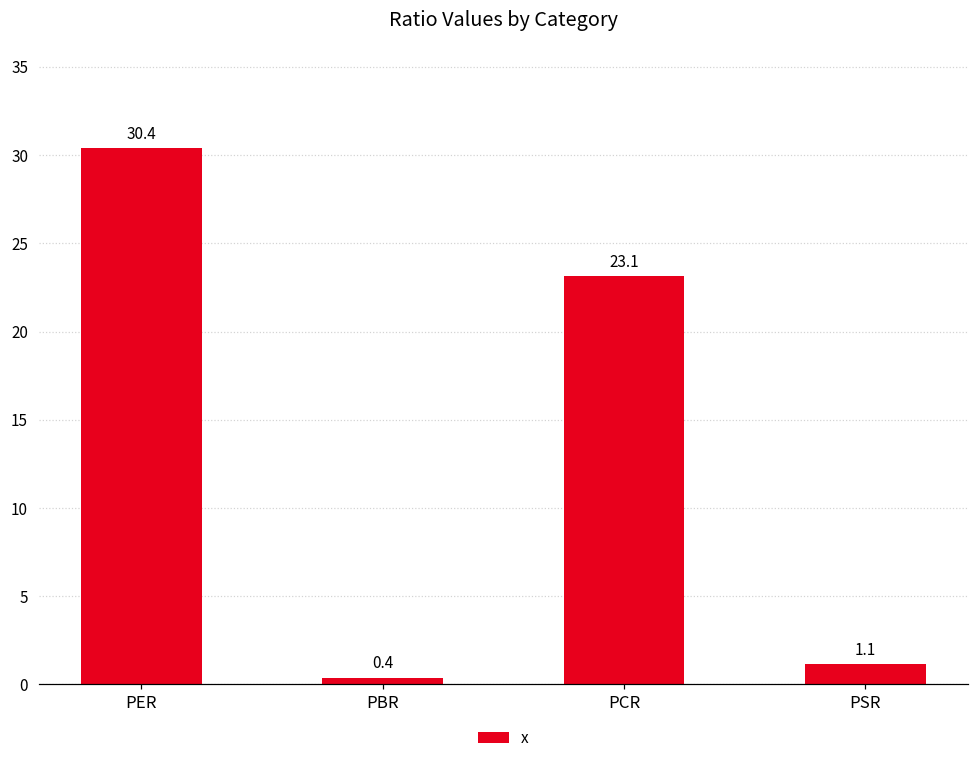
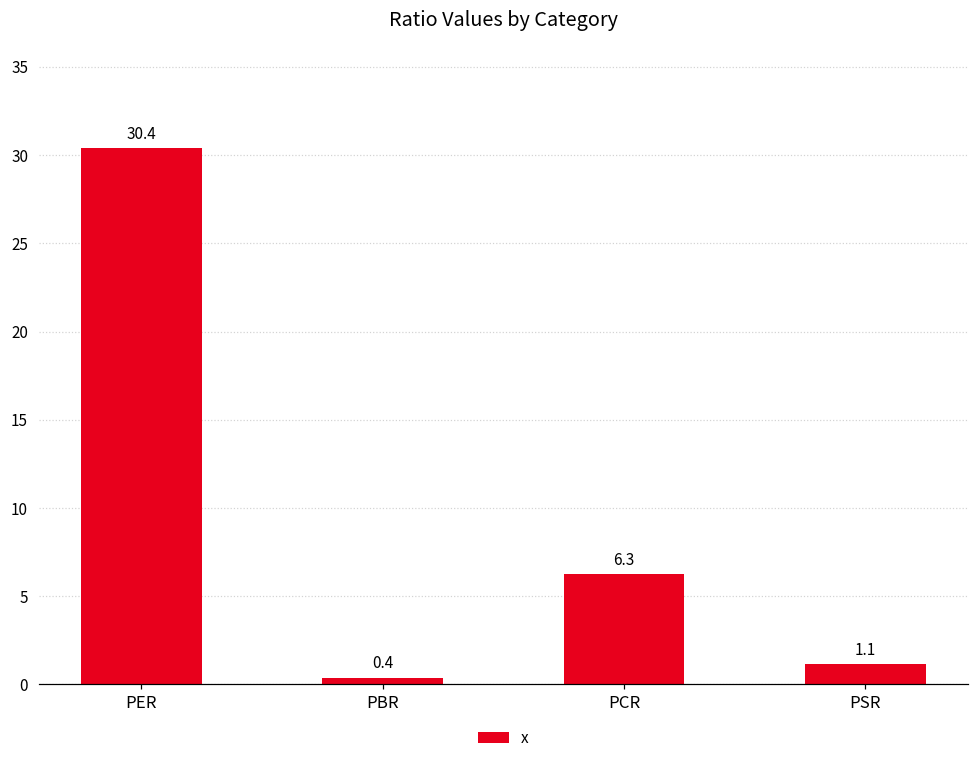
  {
    "PER": 30.4,
    "PBR": 0.4,
-   "PCR": 23.1,
+   "PCR": 6.3,
    "PSR": 1.1
  }
